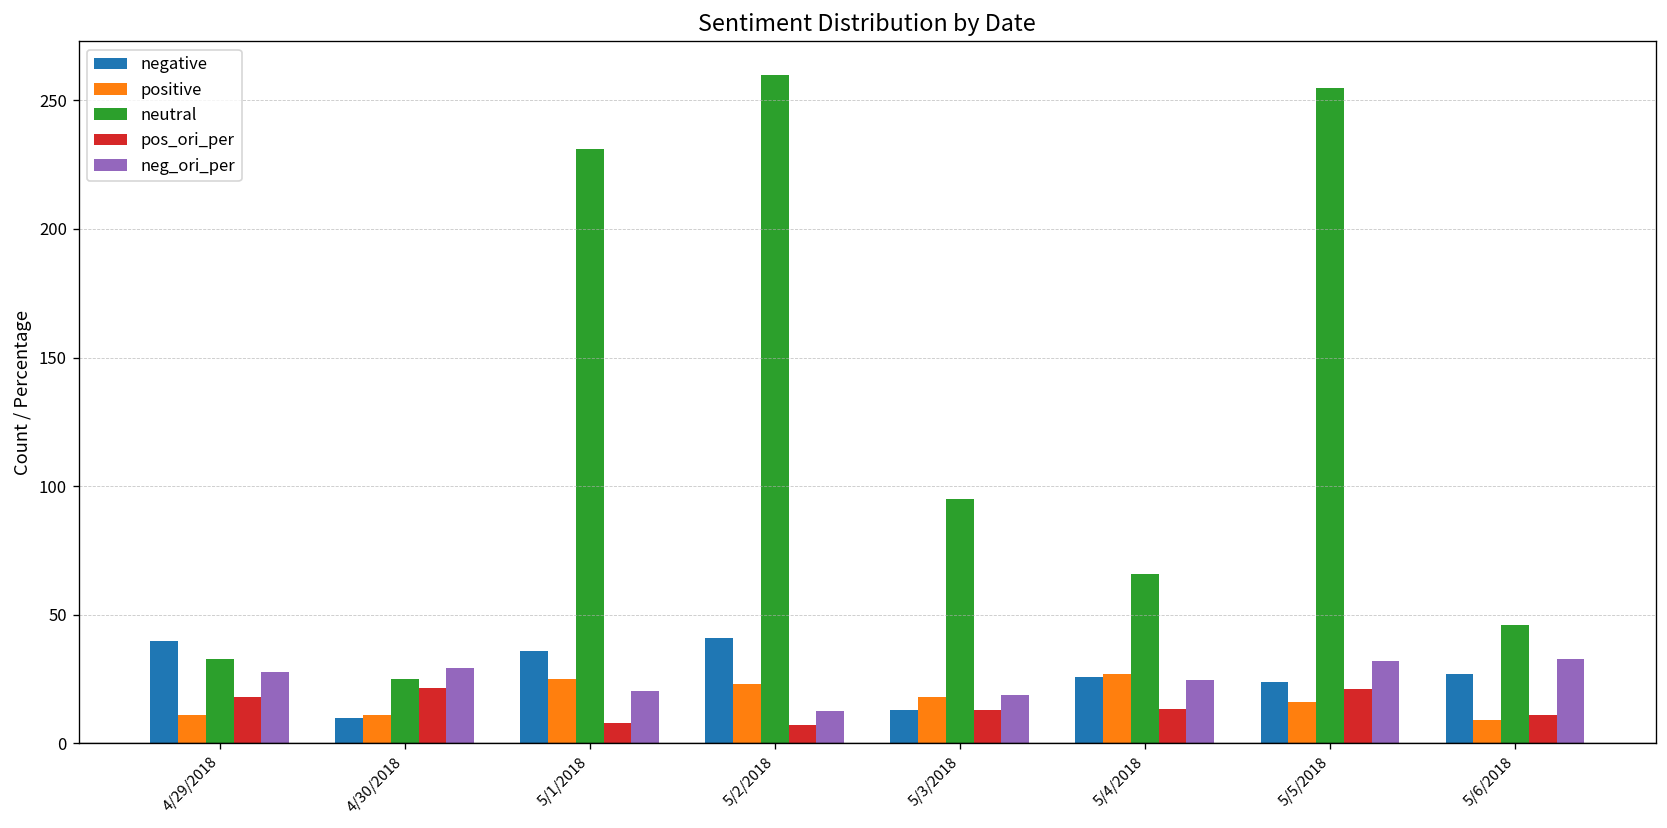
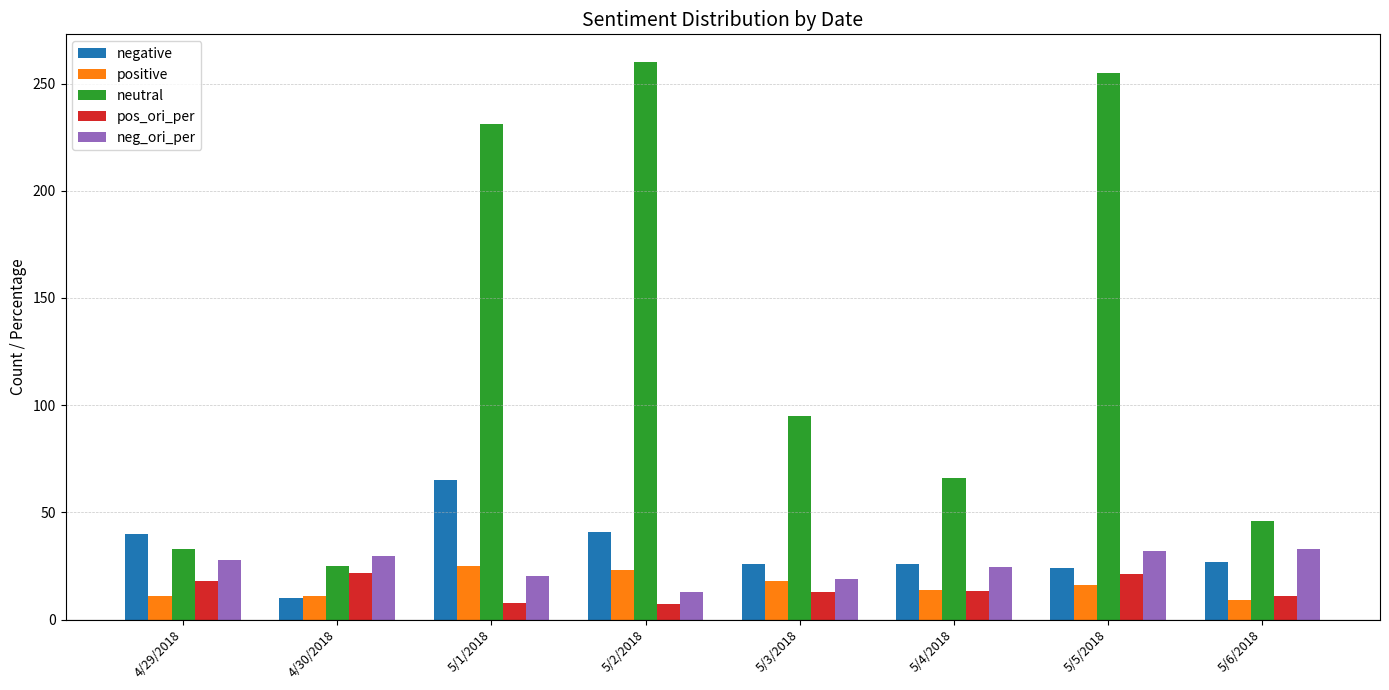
  {
    "negative": {
      "4/29/2018": 40,
      "4/30/2018": 10,
-     "5/1/2018": 36,
+     "5/1/2018": 65,
      "5/2/2018": 41,
-     "5/3/2018": 13,
+     "5/3/2018": 26,
      "5/4/2018": 26,
      "5/5/2018": 24,
      "5/6/2018": 27
    },
    "positive": {
      "4/29/2018": 11,
      "4/30/2018": 11,
      "5/1/2018": 25,
      "5/2/2018": 23,
      "5/3/2018": 18,
-     "5/4/2018": 27,
+     "5/4/2018": 14,
      "5/5/2018": 16,
      "5/6/2018": 9
    },
    "neutral": {
      "4/29/2018": 33,
      "4/30/2018": 25,
      "5/1/2018": 231,
      "5/2/2018": 260,
      "5/3/2018": 95,
      "5/4/2018": 66,
      "5/5/2018": 255,
      "5/6/2018": 46
    },
    "pos_ori_per": {
      "4/29/2018": 18,
      "4/30/2018": 22,
      "5/1/2018": 8,
      "5/2/2018": 7,
      "5/3/2018": 13,
      "5/4/2018": 13,
      "5/5/2018": 21,
      "5/6/2018": 11
    },
    "neg_ori_per": {
      "4/29/2018": 28,
      "4/30/2018": 29,
      "5/1/2018": 20,
      "5/2/2018": 13,
      "5/3/2018": 19,
      "5/4/2018": 25,
      "5/5/2018": 32,
      "5/6/2018": 33
    }
  }
